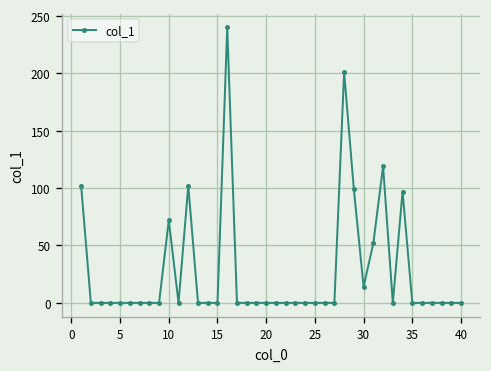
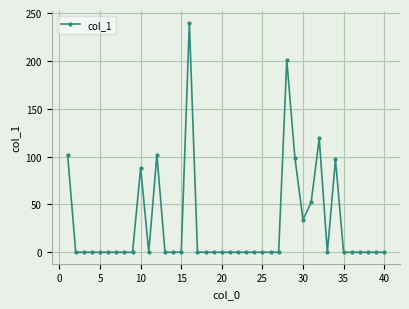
  {
    "5": 0,
-   "10": 70,
+   "10": 90,
    "15": 0,
    "20": 0,
    "25": 0,
-   "30": 10,
+   "30": 30,
    "35": 0,
    "40": 0
  }
